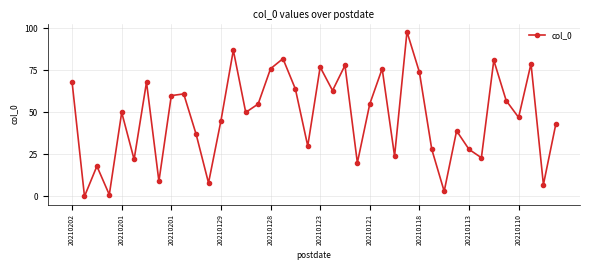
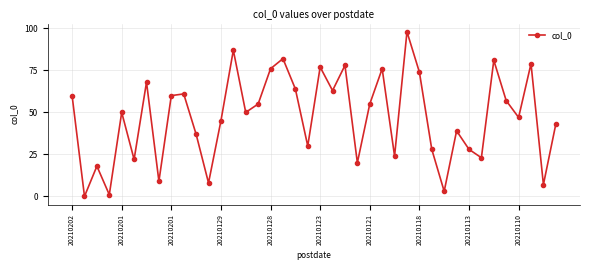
  {
-   "20210202": 68,
+   "20210202": 60,
    "20210123": 77,
    "20210121": 55
  }
